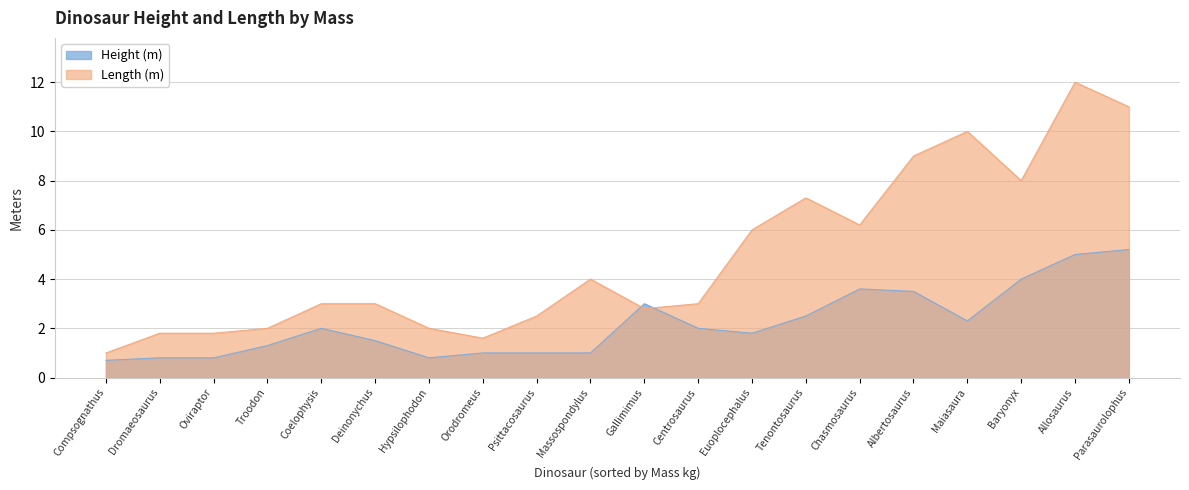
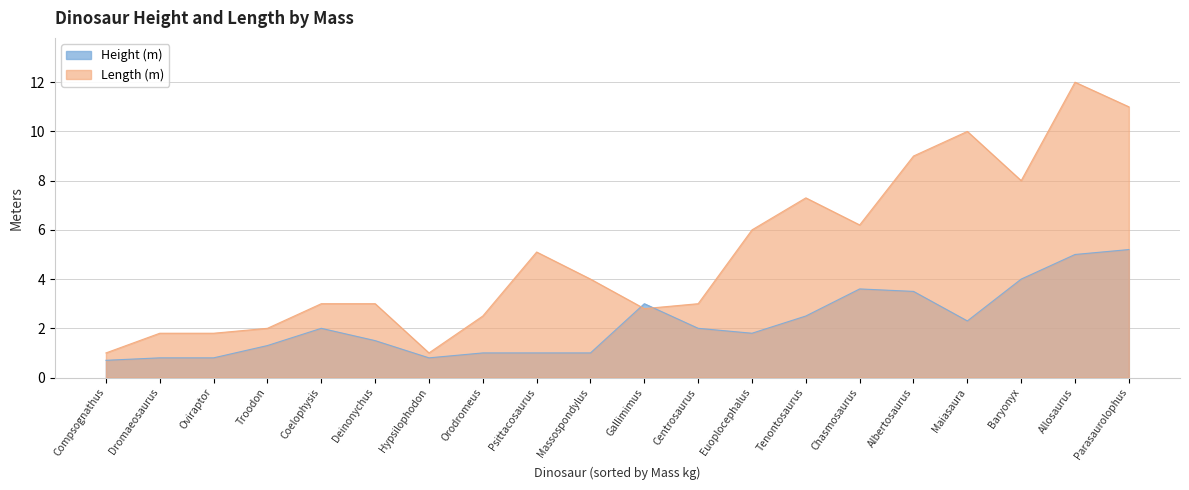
  {
    "Height (m)": {
      "Compsognathus": 0.7,
      "Dromaeosaurus": 0.8,
      "Oviraptor": 0.8,
      "Troodon": 1.3,
      "Coelophysis": 2.0,
      "Deinonychus": 1.5,
      "Hypsilophodon": 0.8,
      "Orodromeus": 1.0,
      "Psittacosaurus": 1.0,
      "Massospondylus": 1.0,
      "Gallimimus": 3.0,
      "Centrosaurus": 2.0,
      "Euoplocephalus": 1.8,
      "Tenontosaurus": 2.5,
      "Chasmosaurus": 3.6,
      "Albertosaurus": 3.5,
      "Maiasaura": 2.3,
      "Baryonyx": 4.0,
      "Allosaurus": 5.0,
      "Parasaurolophus": 5.2
    },
    "Length (m)": {
      "Compsognathus": 1.0,
      "Dromaeosaurus": 1.8,
      "Oviraptor": 1.8,
      "Troodon": 2.0,
      "Coelophysis": 3.0,
      "Deinonychus": 3.0,
-     "Hypsilophodon": 2,
-     "Orodromeus": 1.6,
-     "Psittacosaurus": 2.5,
+     "Hypsilophodon": 1,
+     "Orodromeus": 2.5,
+     "Psittacosaurus": 5.1,
      "Massospondylus": 4.0,
      "Gallimimus": 2.8,
      "Centrosaurus": 3.0,
      "Euoplocephalus": 6.0,
      "Tenontosaurus": 7.3,
      "Chasmosaurus": 6.2,
      "Albertosaurus": 9.0,
      "Maiasaura": 10.0,
      "Baryonyx": 8.0,
      "Allosaurus": 12.0,
      "Parasaurolophus": 11.0
    }
  }
